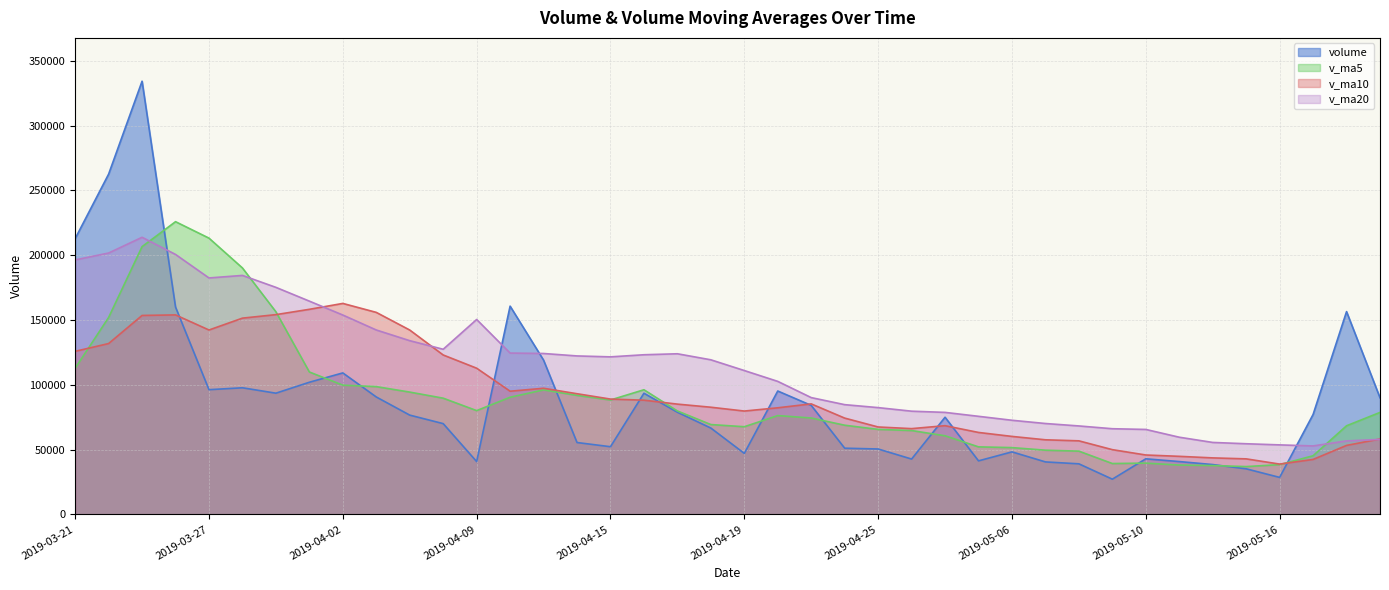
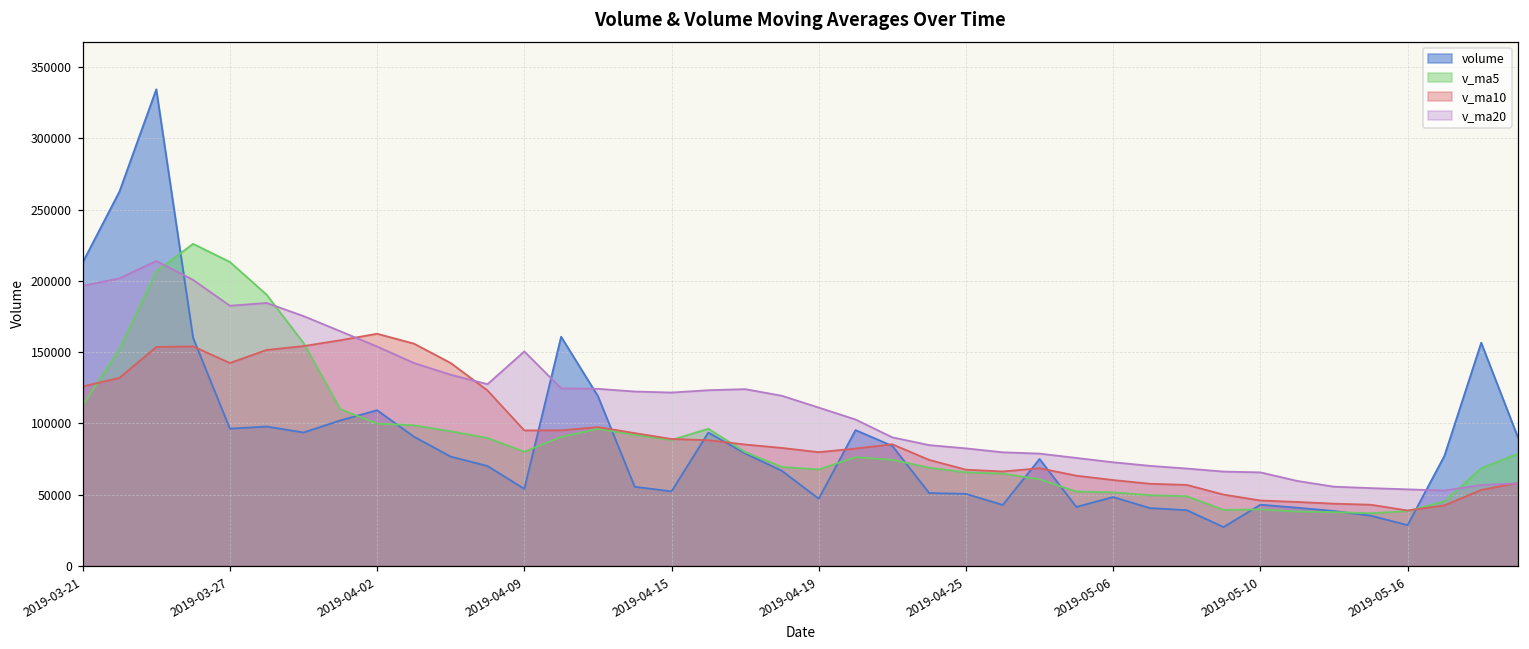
  {
    "volume": {
      "2019-03-21": 213000,
      "2019-03-27": 96000,
      "2019-04-02": 109000,
-     "2019-04-09": 41000,
+     "2019-04-09": 54000,
      "2019-04-15": 52000,
      "2019-04-19": 47000,
      "2019-04-25": 51000,
      "2019-05-06": 48000,
      "2019-05-10": 43000,
      "2019-05-16": 29000
    },
    "v_ma5": {
      "2019-03-21": 113000,
      "2019-03-27": 213000,
      "2019-04-02": 100000,
      "2019-04-09": 80000,
      "2019-04-19": 68000,
      "2019-05-06": 52000,
      "2019-05-10": 40000
    },
    "v_ma10": {
      "2019-03-21": 126000,
      "2019-03-27": 142000,
      "2019-04-02": 163000,
-     "2019-04-09": 113000,
+     "2019-04-09": 95000,
      "2019-04-19": 80000,
      "2019-05-06": 60000,
      "2019-05-10": 46000
    },
    "v_ma20": {
      "2019-03-21": 196000,
      "2019-03-27": 182000,
      "2019-04-02": 154000,
      "2019-04-09": 150000,
      "2019-04-15": 122000,
      "2019-04-19": 111000,
      "2019-04-25": 82000,
      "2019-05-06": 73000,
      "2019-05-10": 66000,
      "2019-05-16": 54000
    }
  }
